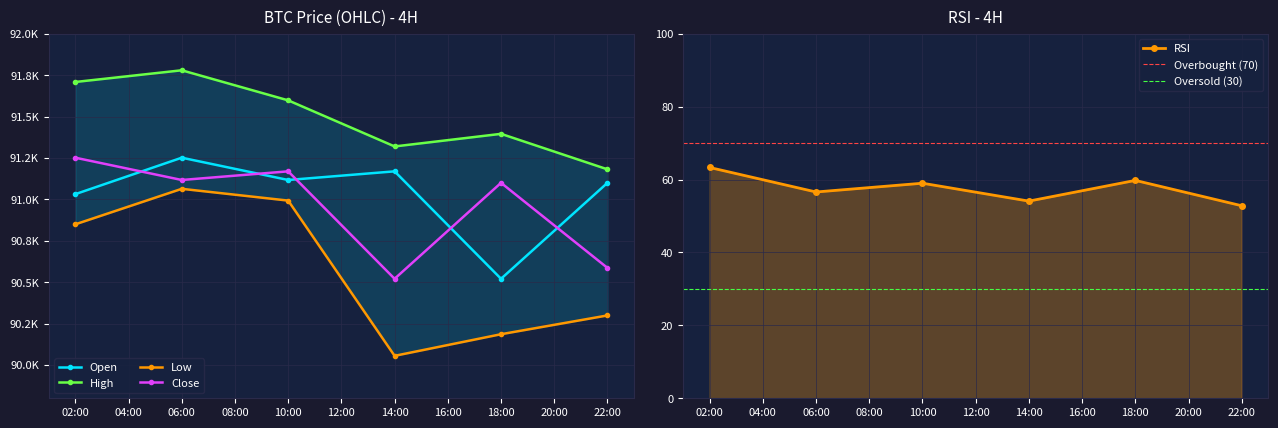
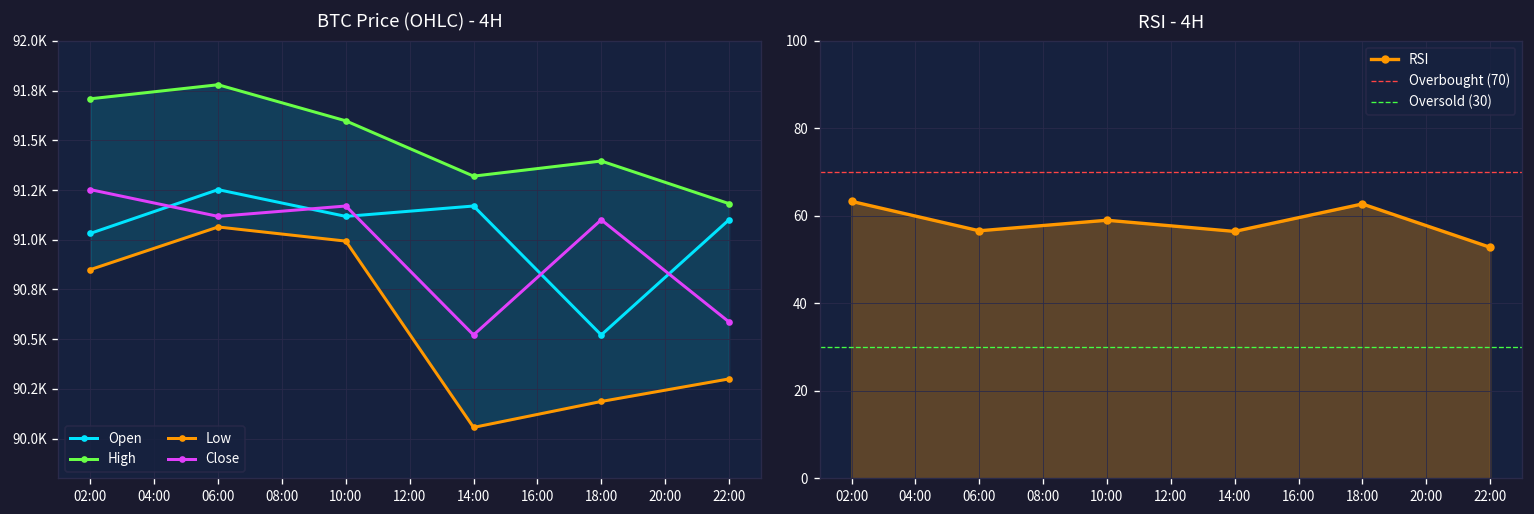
  {
    "RSI - 4H": {
      "02:00": 63,
      "06:00": 57,
      "10:00": 59,
-     "14:00": 54,
-     "18:00": 60,
+     "14:00": 56,
+     "18:00": 63,
      "22:00": 53
    }
  }
